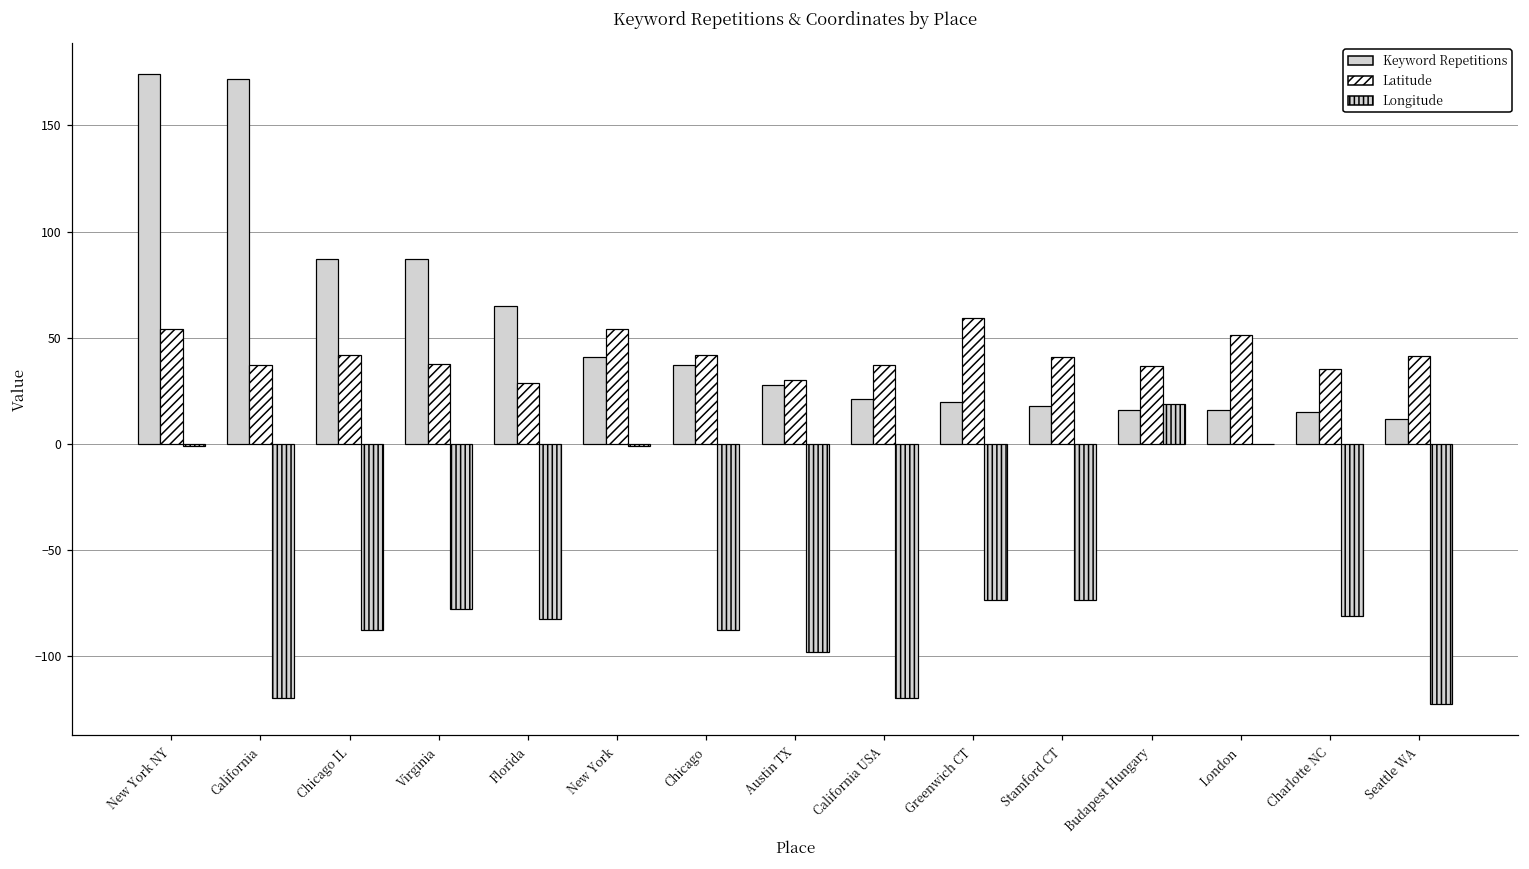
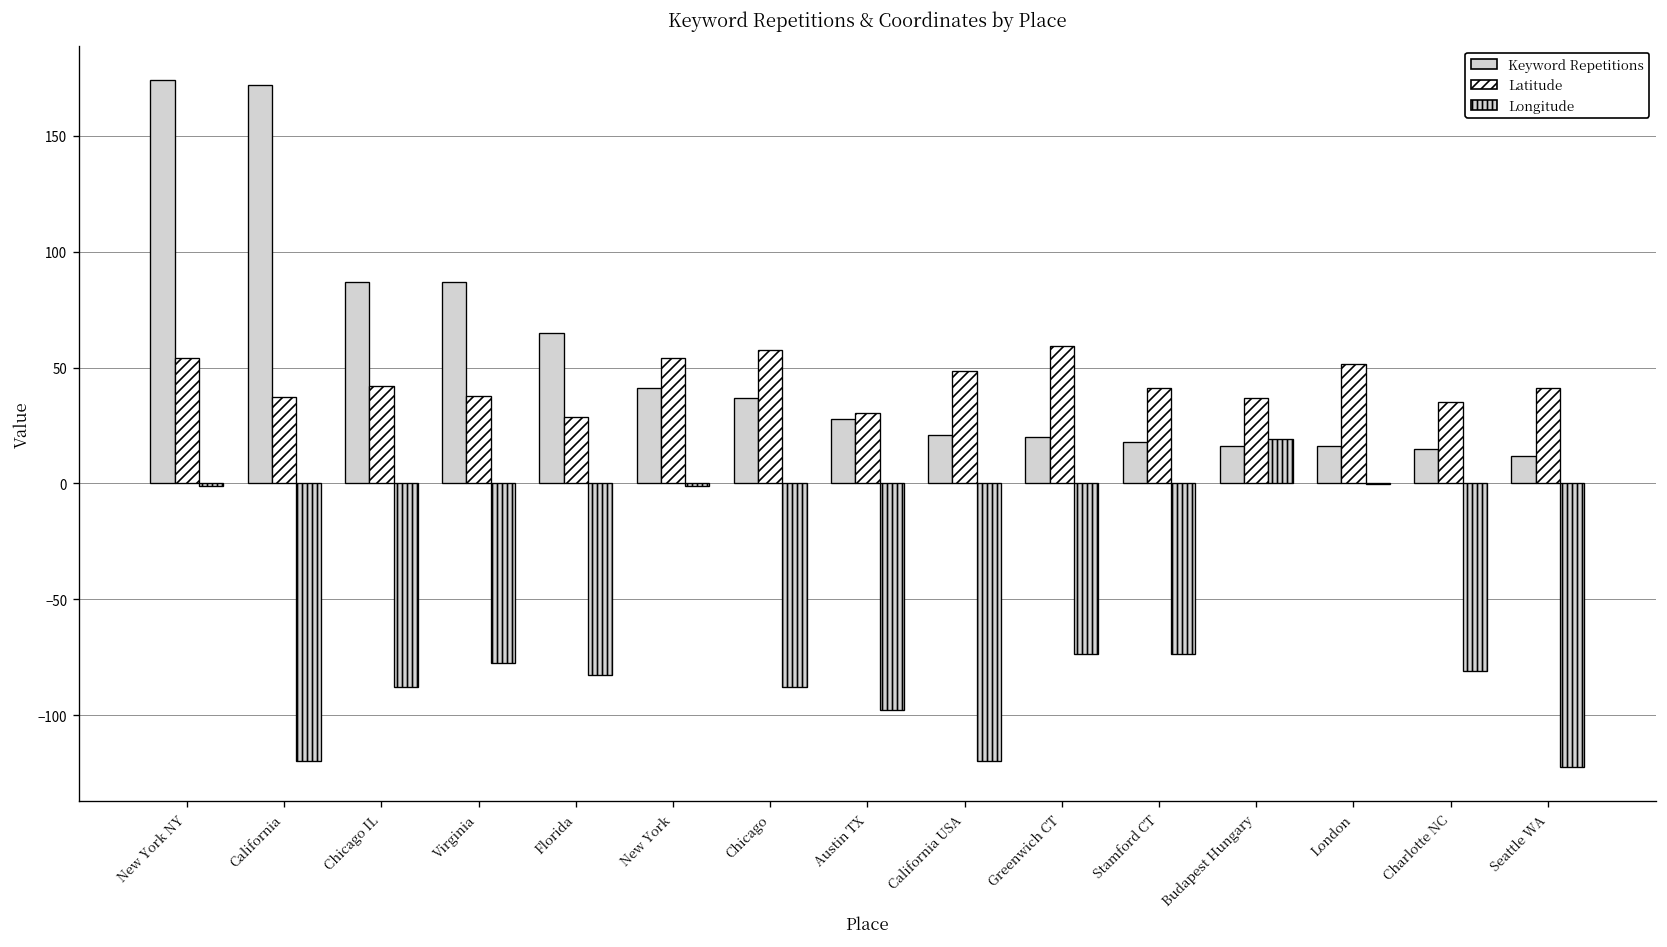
  {
    "Latitude": {
      "New York NY": 54,
      "California": 37,
      "Chicago IL": 42,
      "Virginia": 38,
      "Florida": 29,
      "New York": 54,
-     "Chicago": 42,
+     "Chicago": 58,
      "Austin TX": 30,
-     "California USA": 37,
+     "California USA": 48,
      "Greenwich CT": 59,
      "Stamford CT": 41,
      "Budapest Hungary": 37,
      "London": 52,
      "Charlotte NC": 35,
      "Seattle WA": 41
    }
  }
